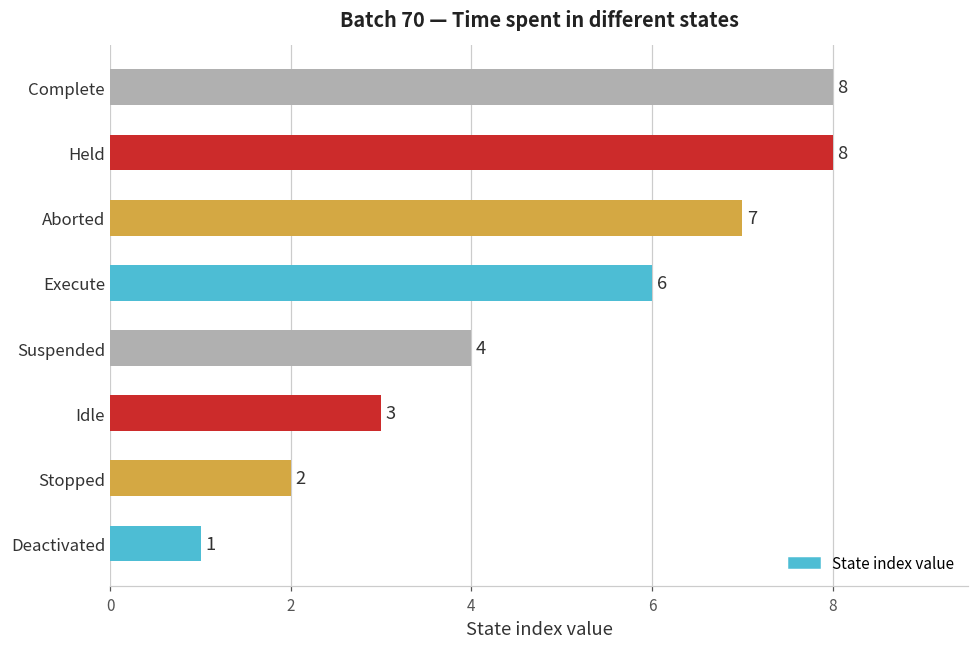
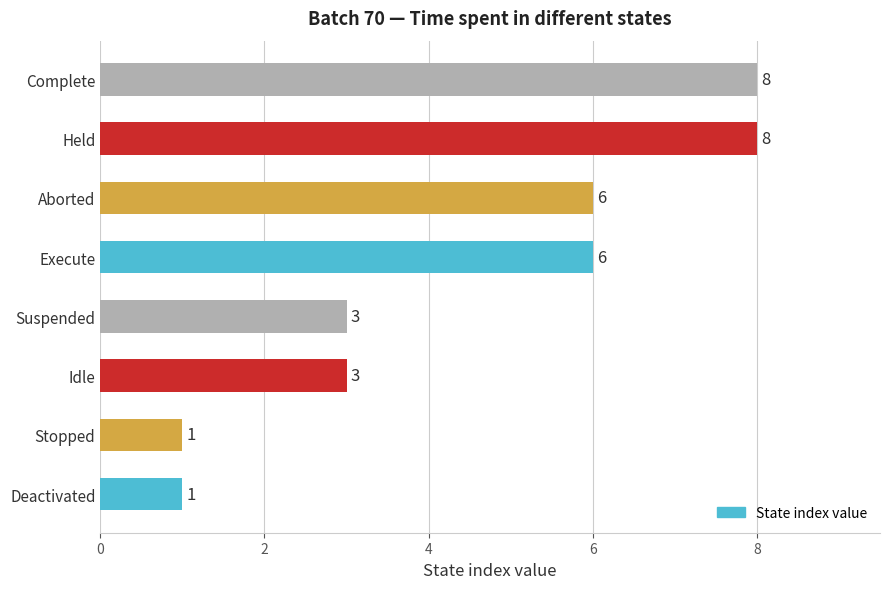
  {
    "Complete": 8,
    "Held": 8,
-   "Aborted": 7,
+   "Aborted": 6,
    "Execute": 6,
-   "Suspended": 4,
+   "Suspended": 3,
    "Idle": 3,
-   "Stopped": 2,
+   "Stopped": 1,
    "Deactivated": 1
  }
